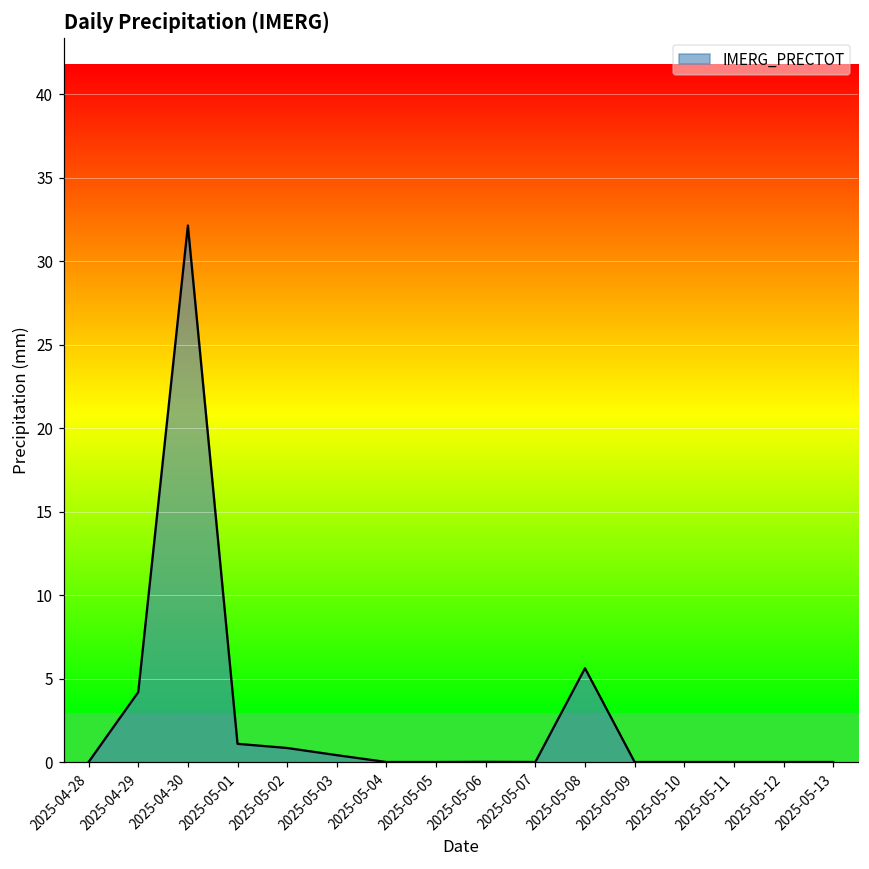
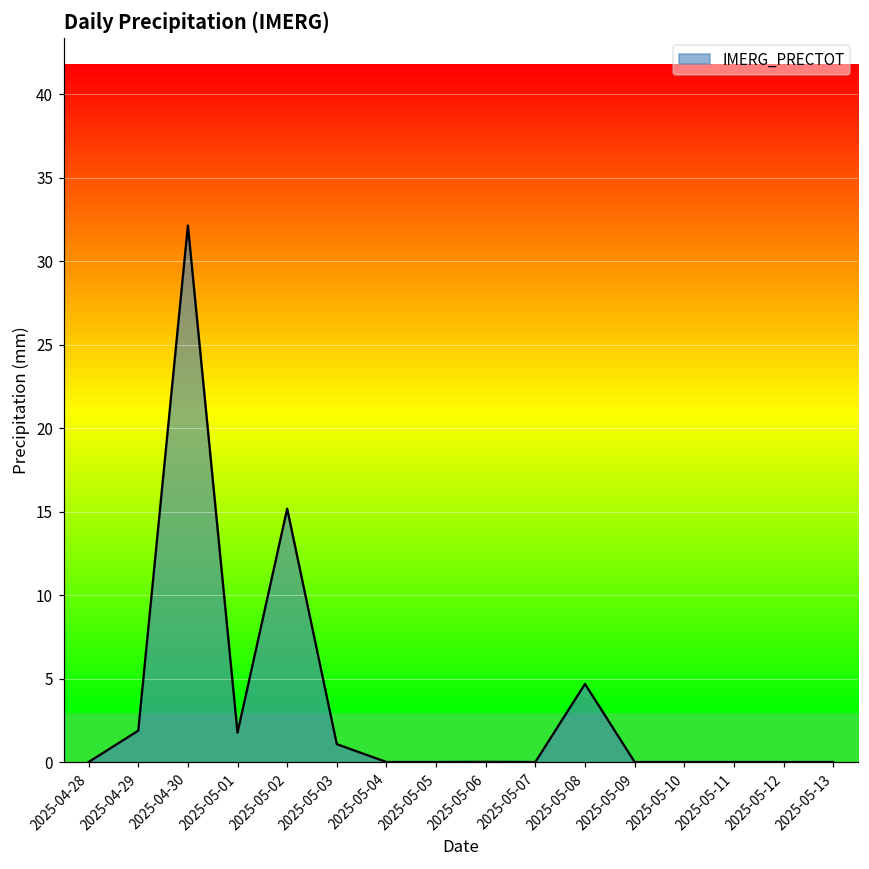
  {
    "2025-04-28": 0.0,
-   "2025-04-29": 4.2,
+   "2025-04-29": 1.9,
    "2025-04-30": 32.2,
-   "2025-05-01": 1.1,
-   "2025-05-02": 0.8,
-   "2025-05-03": 0.4,
+   "2025-05-01": 1.8,
+   "2025-05-02": 15.2,
+   "2025-05-03": 1.1,
    "2025-05-04": 0.0,
    "2025-05-05": 0.0,
    "2025-05-06": 0.0,
    "2025-05-07": 0.0,
-   "2025-05-08": 5.6,
+   "2025-05-08": 4.7,
    "2025-05-09": 0.0,
    "2025-05-10": 0.0,
    "2025-05-11": 0.0,
    "2025-05-12": 0.0,
    "2025-05-13": 0.0
  }
